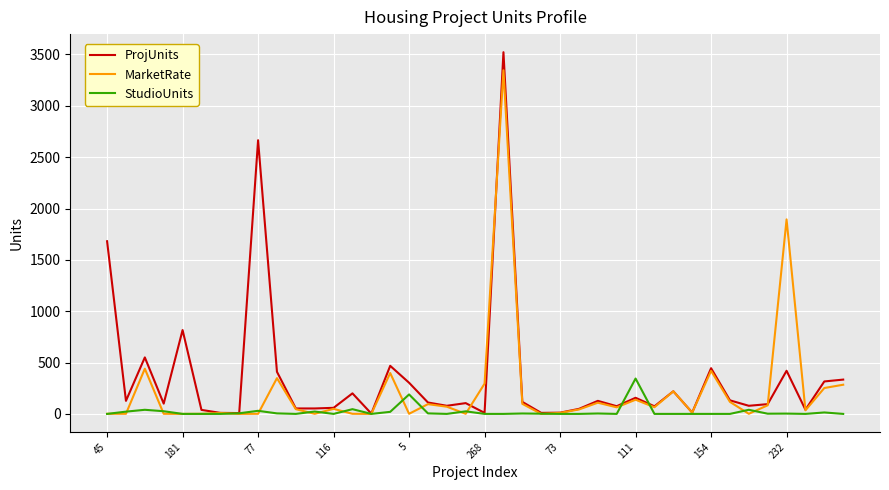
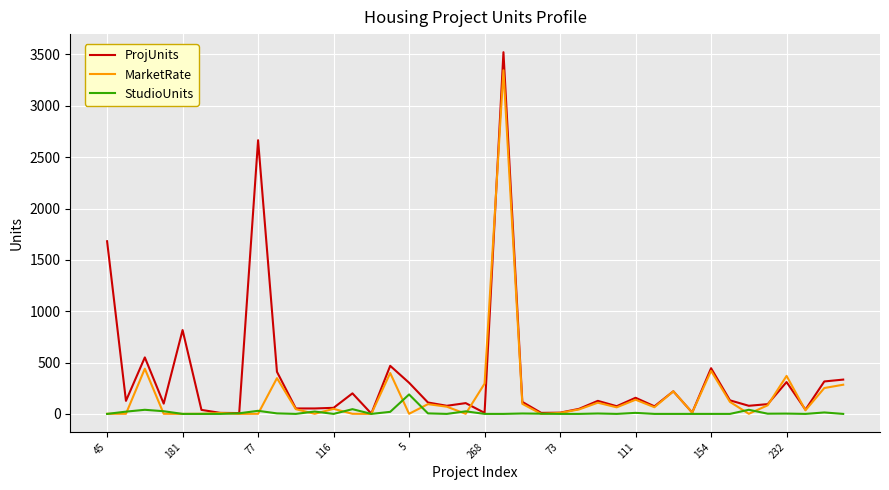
  {
    "ProjUnits": {
      "45": 1680,
      "181": 820,
      "77": 2670,
      "5": 300,
      "154": 450,
-     "232": 420
+     "232": 310
    },
    "MarketRate": {
      "77": 0,
      "5": 0,
      "268": 290,
      "154": 420,
-     "232": 1890
+     "232": 370
    },
    "StudioUnits": {
      "77": 30,
      "116": 0,
      "5": 190,
-     "111": 340,
+     "111": 10,
      "154": 0,
      "232": 0
    }
  }
